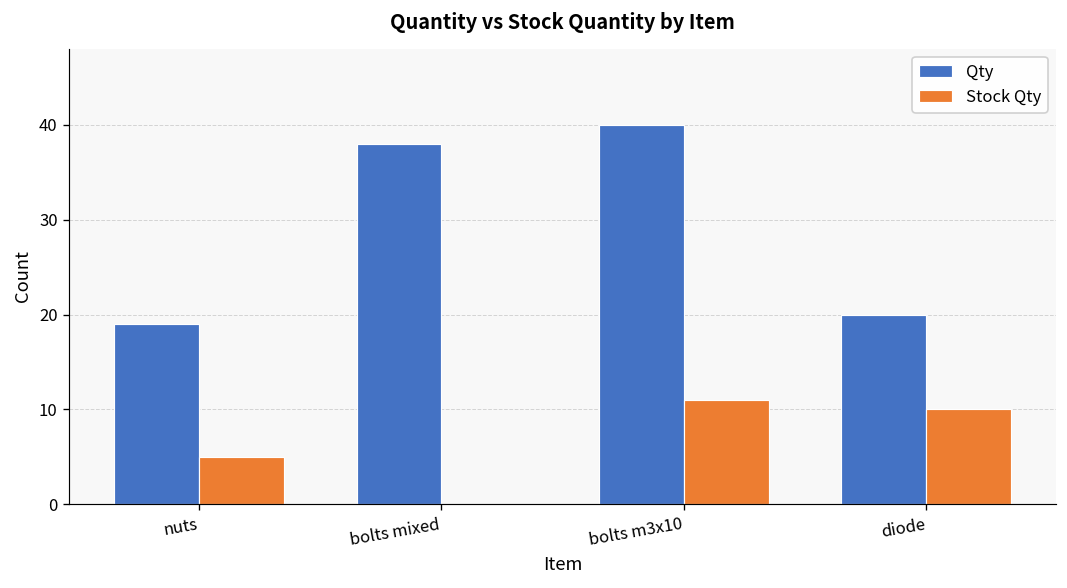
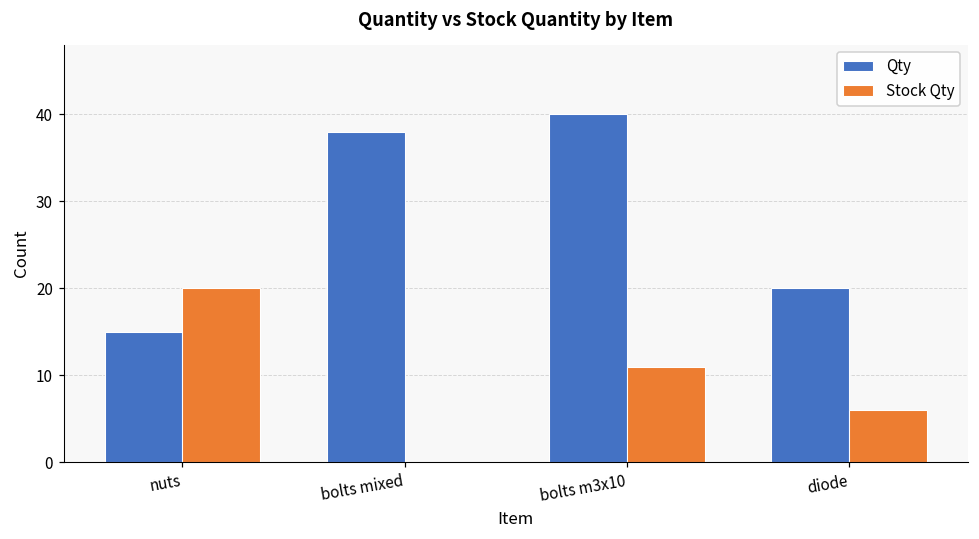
  {
    "Qty": {
-     "nuts": 19,
+     "nuts": 15,
      "bolts mixed": 38,
      "bolts m3x10": 40,
      "diode": 20
    },
    "Stock Qty": {
-     "nuts": 5,
+     "nuts": 20,
      "bolts mixed": 0,
      "bolts m3x10": 11,
-     "diode": 10
+     "diode": 6
    }
  }
